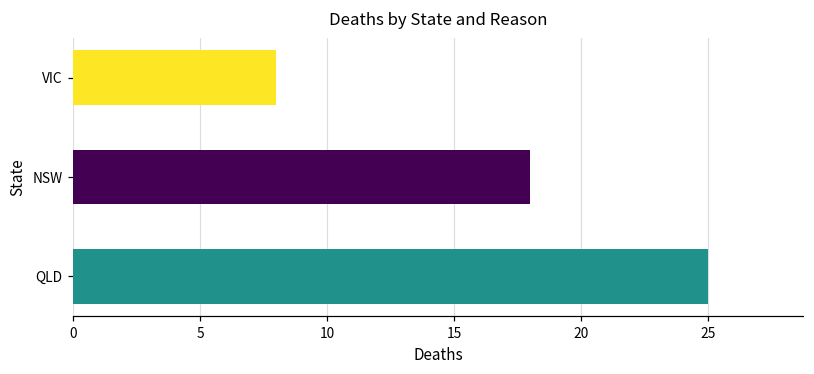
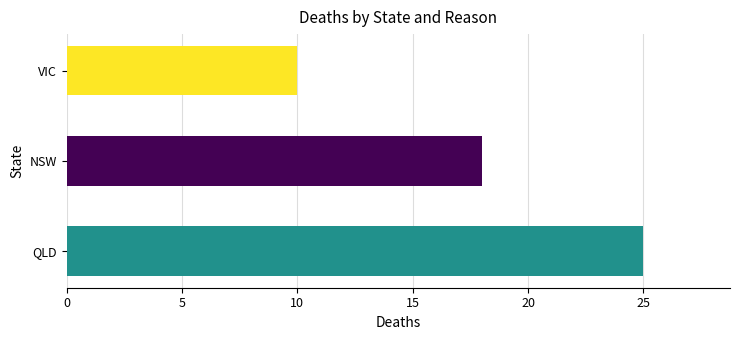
  {
-   "VIC": 8,
+   "VIC": 10,
    "NSW": 18,
    "QLD": 25
  }
